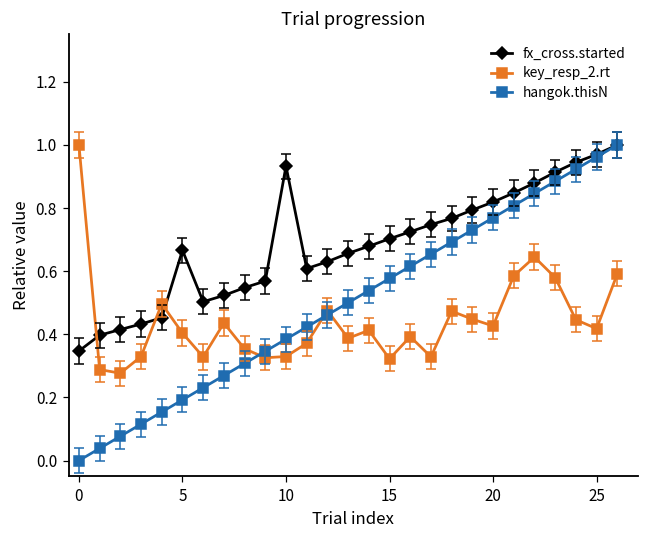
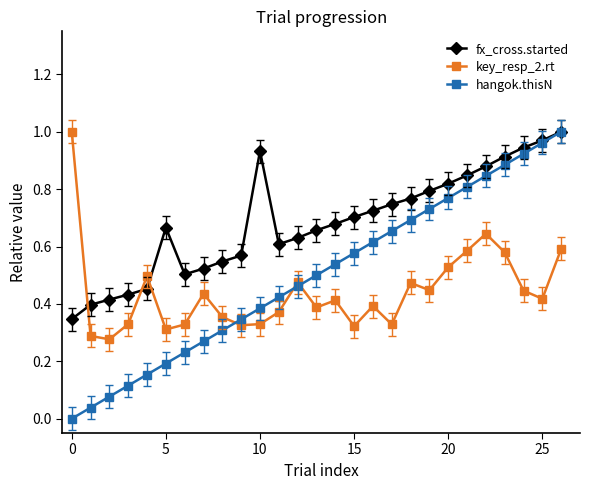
  {
    "fx_cross.started": {
      "0": 0.35,
      "5": 0.67,
      "10": 0.93,
      "15": 0.70,
      "20": 0.82
    },
    "key_resp_2.rt": {
      "0": 1.00,
-     "5": 0.40,
+     "5": 0.31,
      "10": 0.33,
      "15": 0.32,
-     "20": 0.43,
+     "20": 0.53,
      "25": 0.42
    }
  }
